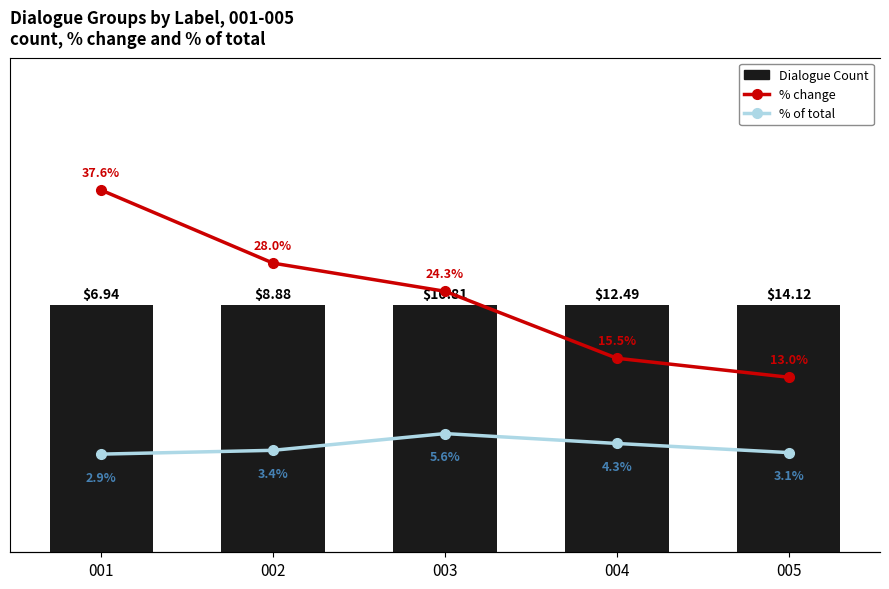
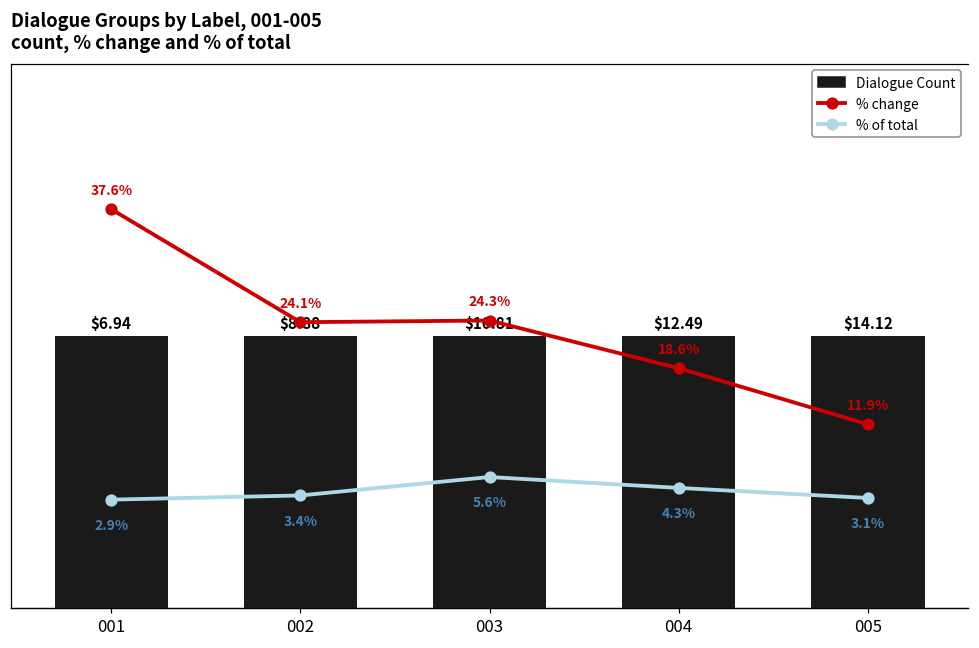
  {
    "% change": {
      "001": "37.6%",
-     "002": "28.0%",
+     "002": "24.1%",
      "003": "24.3%",
-     "004": "15.5%",
-     "005": "13.0%"
+     "004": "18.6%",
+     "005": "11.9%"
    },
    "% of total": {
      "001": "2.9%",
      "002": "3.4%",
      "003": "5.6%",
      "004": "4.3%",
      "005": "3.1%"
    }
  }
